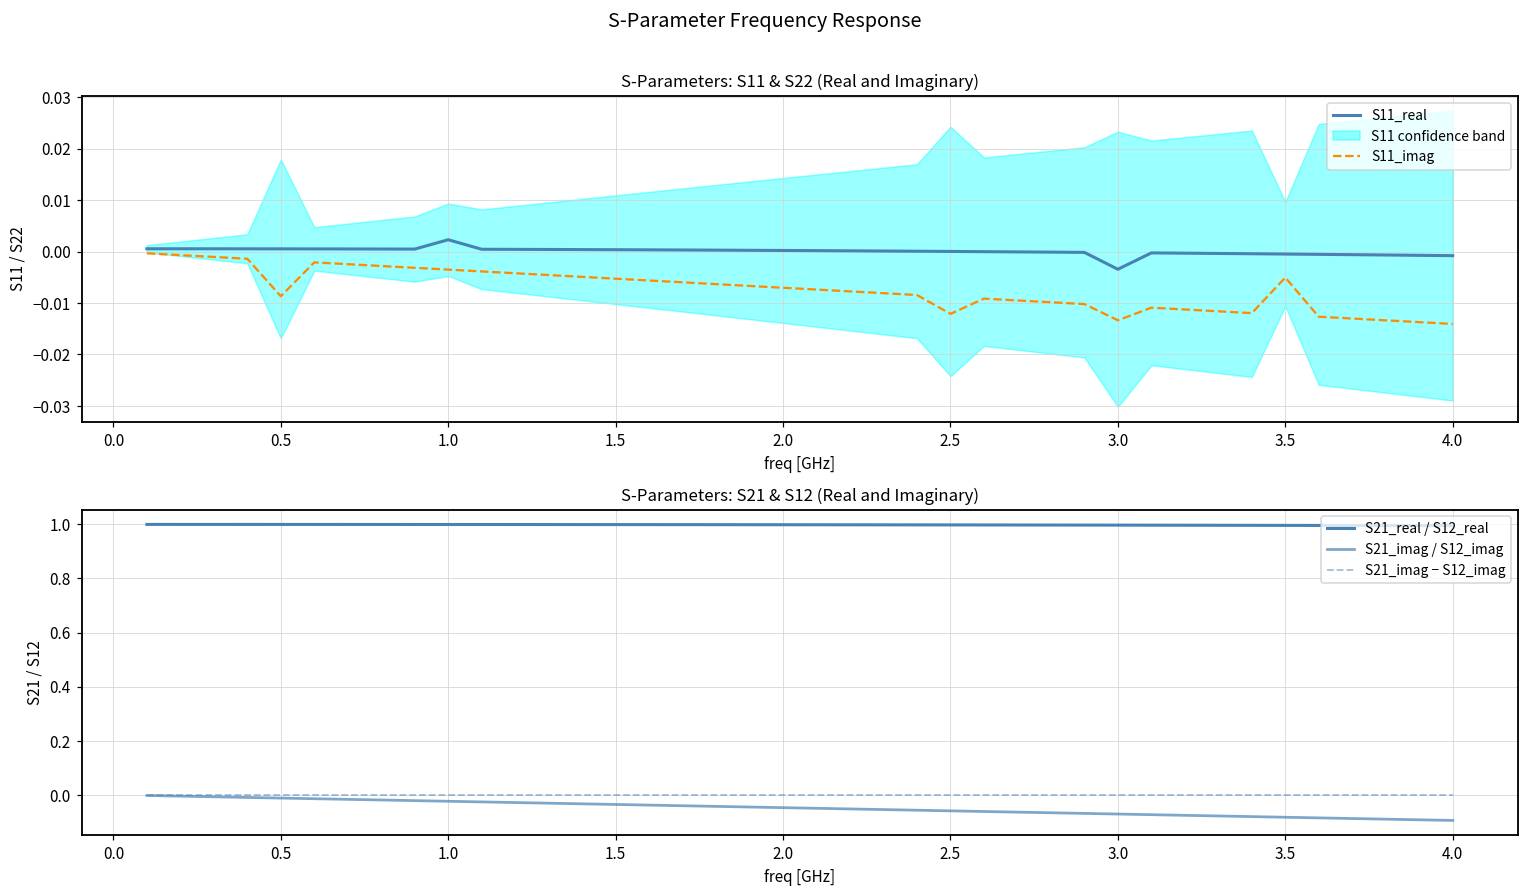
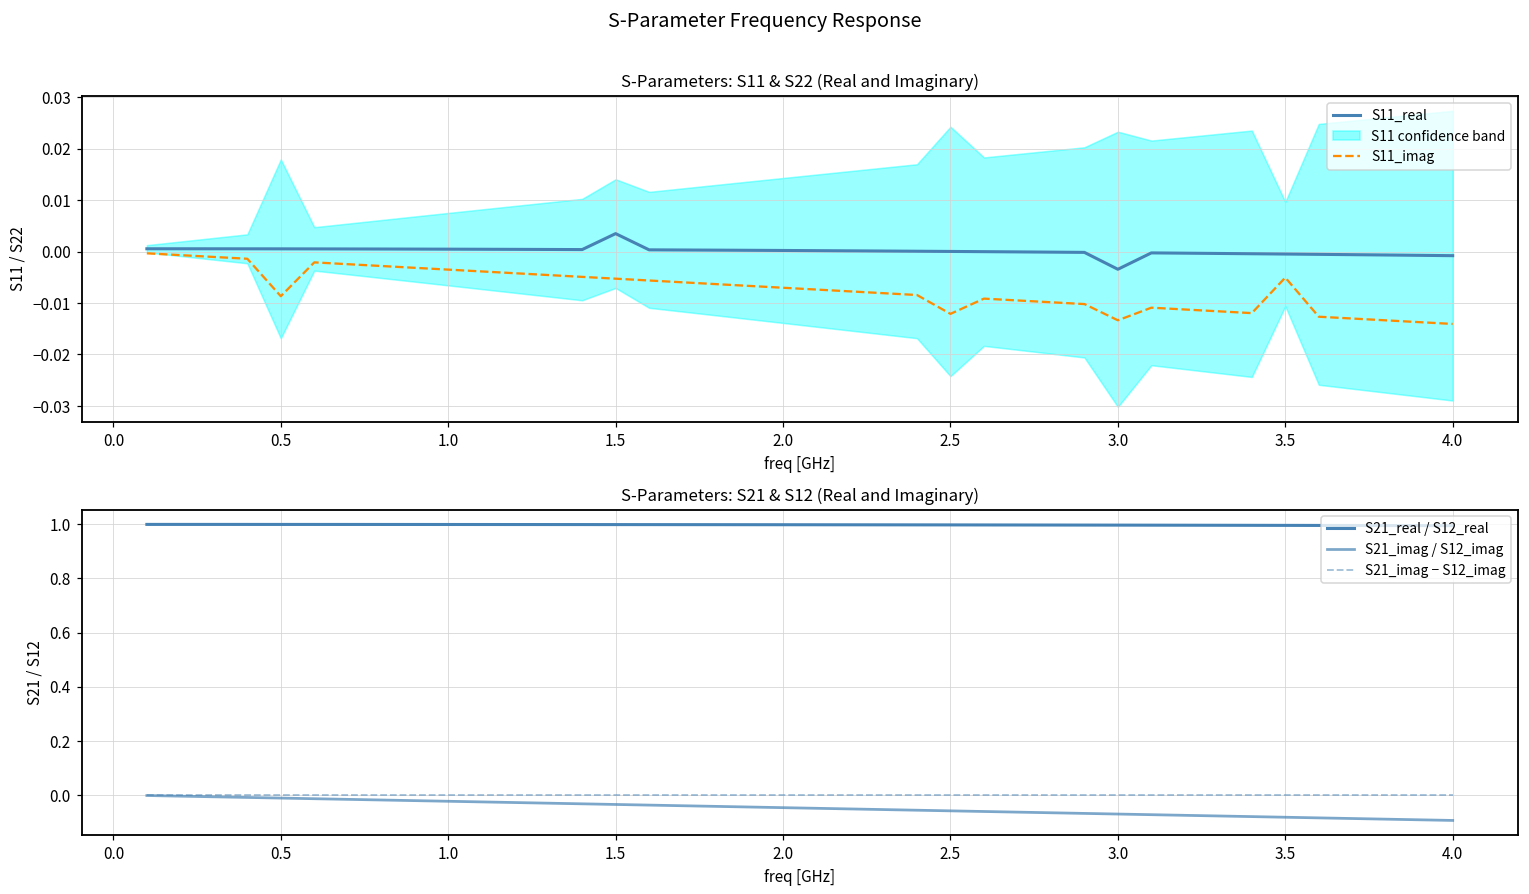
  {
    "S-Parameters: S11 & S22 (Real and Imaginary)": {
      "S11_real": {
        "0.5": 0.001,
-       "1.0": 0.002,
-       "1.5": 0.000,
+       "1.0": 0.000,
+       "1.5": 0.003,
        "2.0": 0.000,
        "2.5": 0.000,
        "3.0": -0.003,
        "3.5": 0.000,
        "4.0": -0.001
      },
      "S11_imag": {
        "0.5": -0.009,
        "1.0": -0.004,
        "1.5": -0.005,
        "2.0": -0.007,
        "2.5": -0.012,
        "3.0": -0.013,
        "3.5": -0.005,
        "4.0": -0.014
      }
    }
  }
